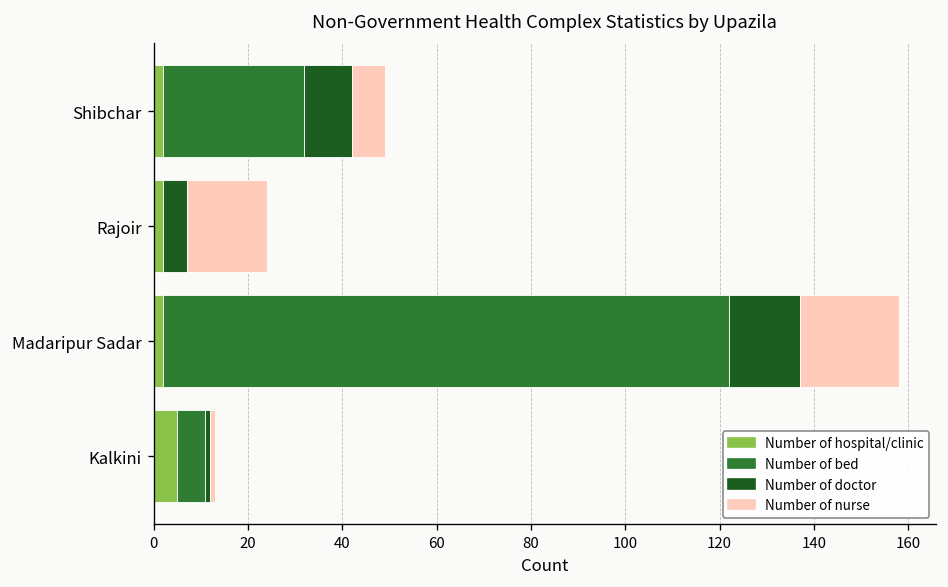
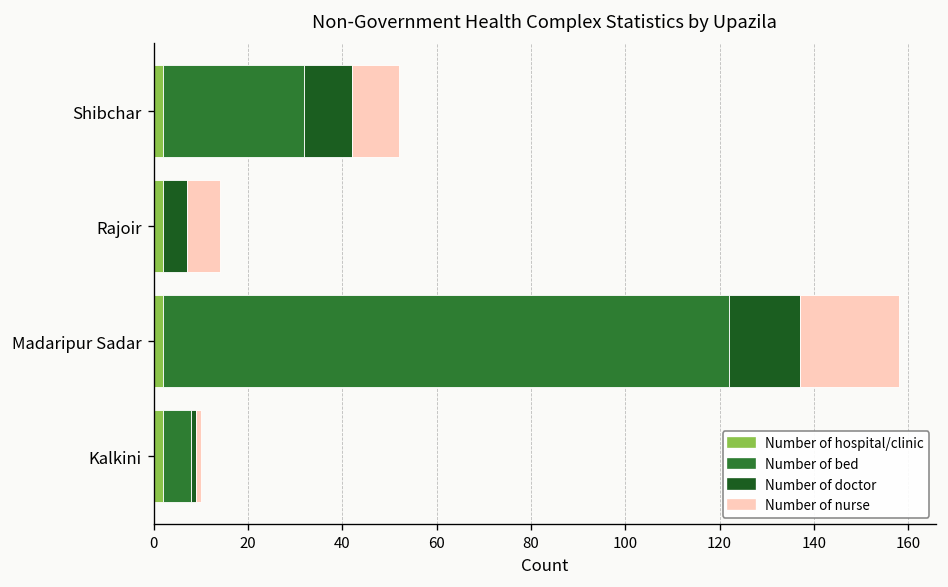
  {
    "Number of hospital/clinic": {
      "Shibchar": 2,
      "Rajoir": 2,
      "Madaripur Sadar": 2,
-     "Kalkini": 5
+     "Kalkini": 2
    },
    "Number of nurse": {
-     "Shibchar": 7,
-     "Rajoir": 17,
+     "Shibchar": 10,
+     "Rajoir": 7,
      "Madaripur Sadar": 21,
      "Kalkini": 1
    }
  }
